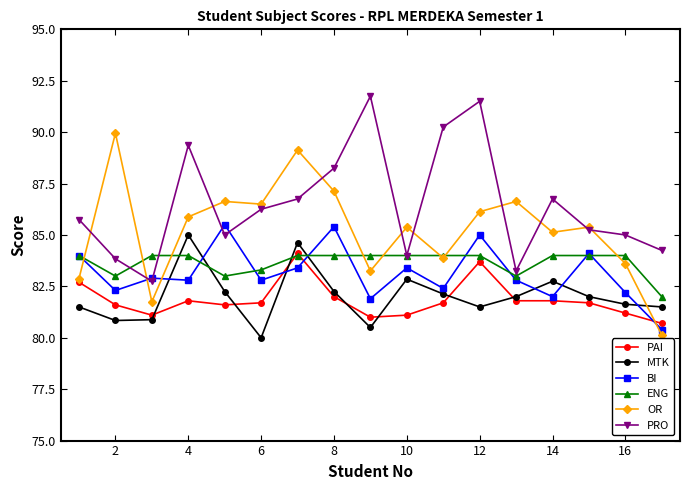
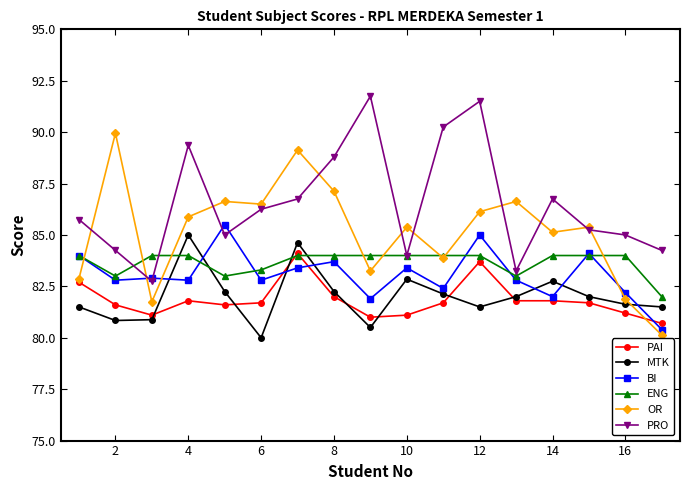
  {
    "PAI": {
      "2": 81.6,
      "4": 81.8,
      "6": 81.7,
      "8": 82.0,
      "10": 81.1,
      "12": 83.7,
      "14": 81.8,
      "16": 81.2
    },
    "MTK": {
      "2": 80.8,
      "4": 85.0,
      "6": 80.0,
      "8": 82.3,
      "10": 82.9,
      "12": 81.5,
      "14": 82.8,
      "16": 81.6
    },
    "BI": {
-     "2": 82.3,
+     "2": 82.8,
      "4": 82.8,
      "6": 82.8,
-     "8": 85.4,
+     "8": 83.7,
      "10": 83.4,
      "12": 85.0,
      "14": 82.0,
      "16": 82.2
    },
    "ENG": {
      "2": 83.0,
      "4": 84.0,
      "6": 83.3,
      "8": 84.0,
      "12": 84.0,
      "14": 84.0,
      "16": 84.0
    },
    "OR": {
      "2": 90.0,
      "4": 85.9,
      "6": 86.5,
      "8": 87.1,
      "10": 85.4,
      "12": 86.1,
      "14": 85.1,
-     "16": 83.6
+     "16": 81.9
    },
    "PRO": {
-     "2": 83.8,
+     "2": 84.3,
      "4": 89.4,
      "6": 86.3,
-     "8": 88.3,
+     "8": 88.8,
      "12": 91.5,
      "14": 86.8,
      "16": 85.0
    }
  }
